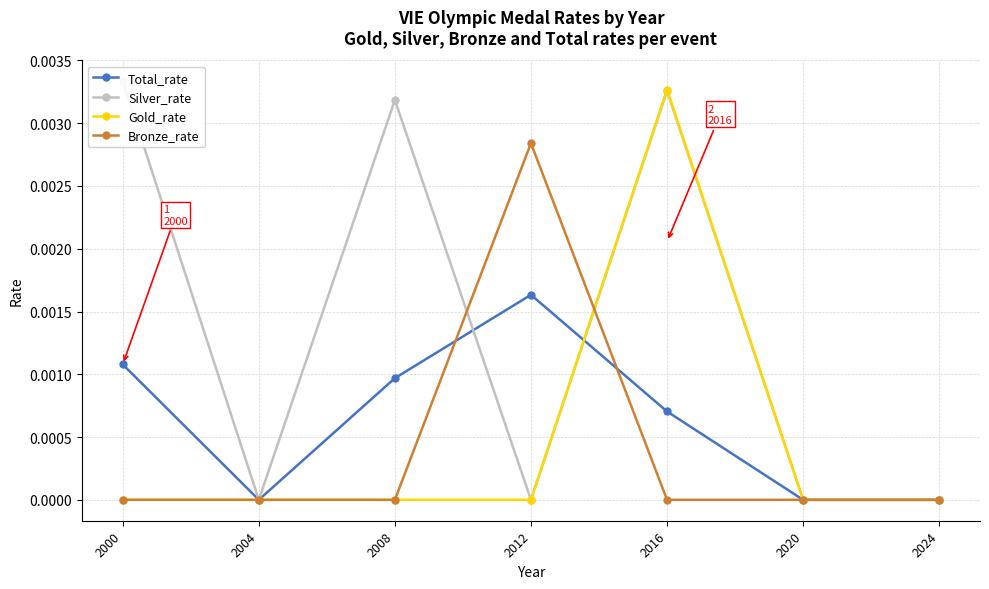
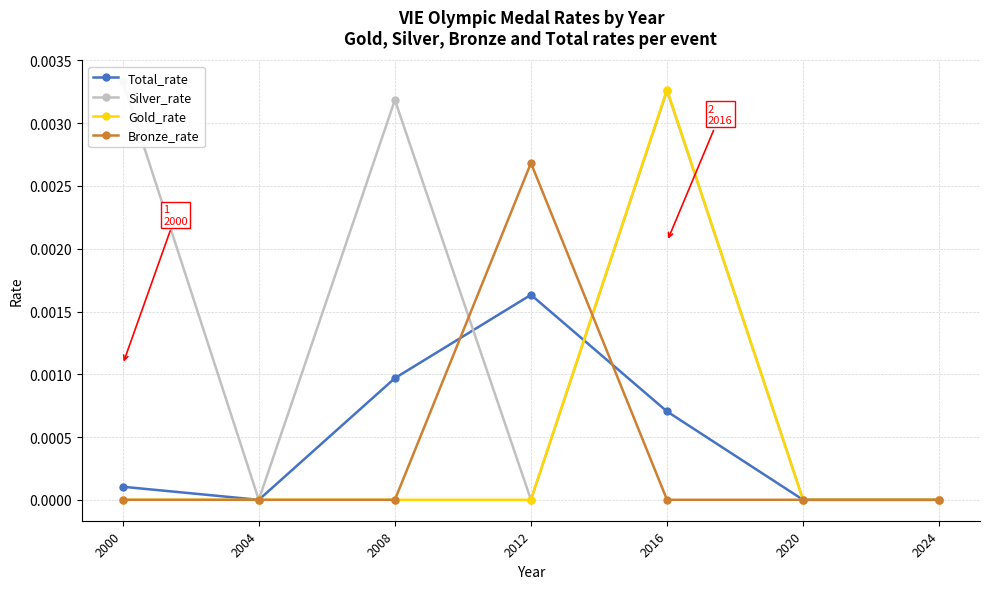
  {
    "Total_rate": {
-     "2000": 0.00108,
+     "2000": 0.00010,
      "2008": 0.00097,
      "2012": 0.00163,
      "2016": 0.00070
    },
    "Silver_rate": {
      "2008": 0.00319
    },
    "Bronze_rate": {
-     "2012": 0.00284,
+     "2012": 0.00268,
      "2016": 0.00000
    }
  }
